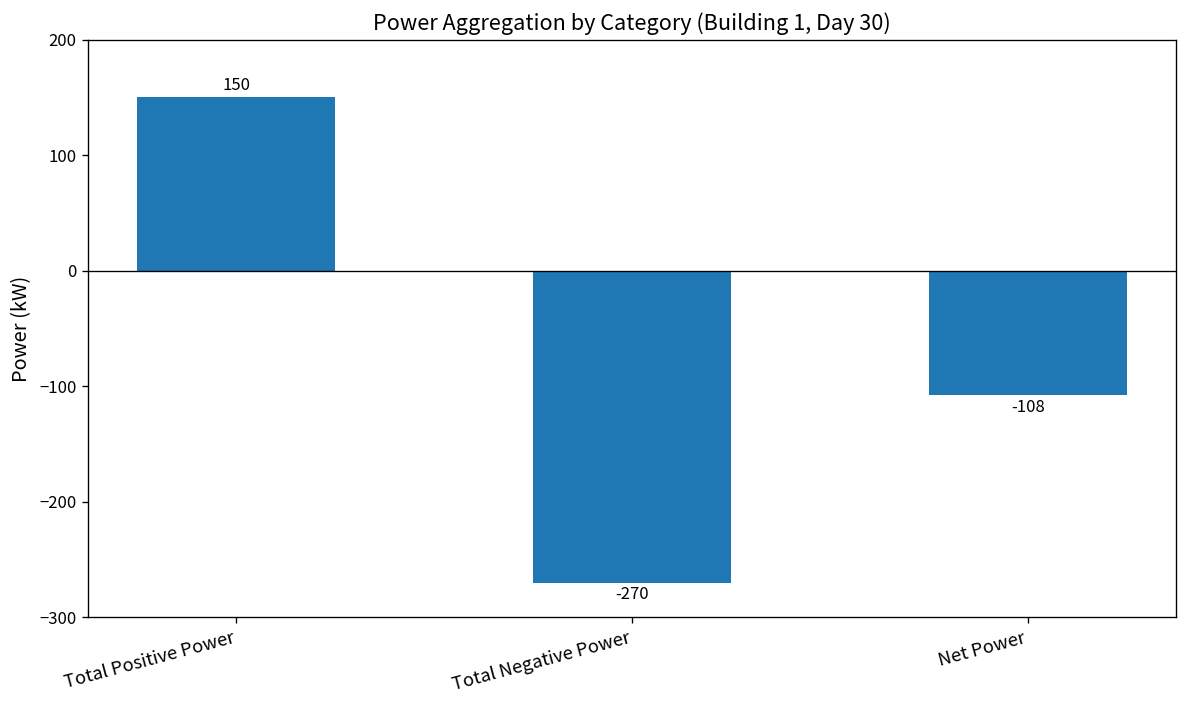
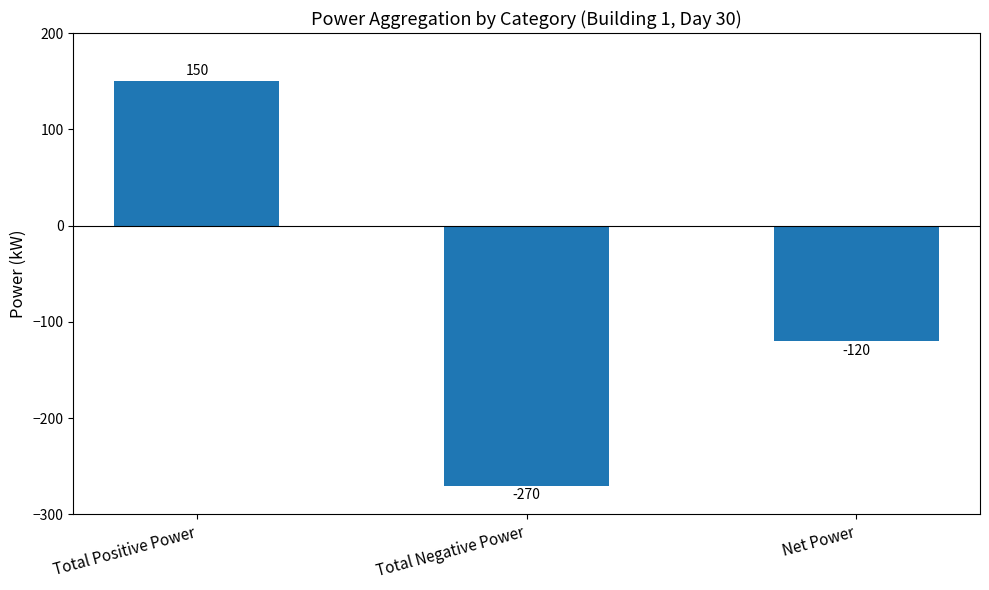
  {
    "Total Positive Power": 150,
    "Total Negative Power": -270,
-   "Net Power": -108
+   "Net Power": -120
  }
